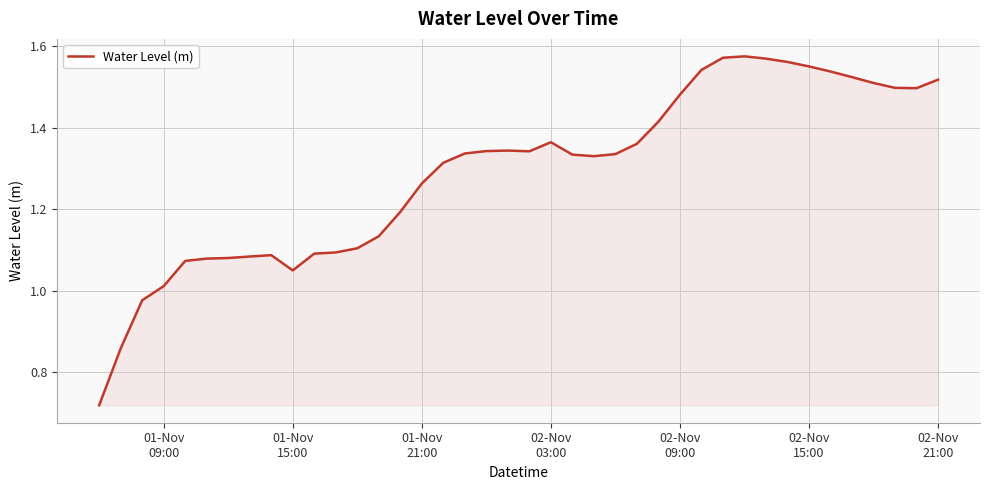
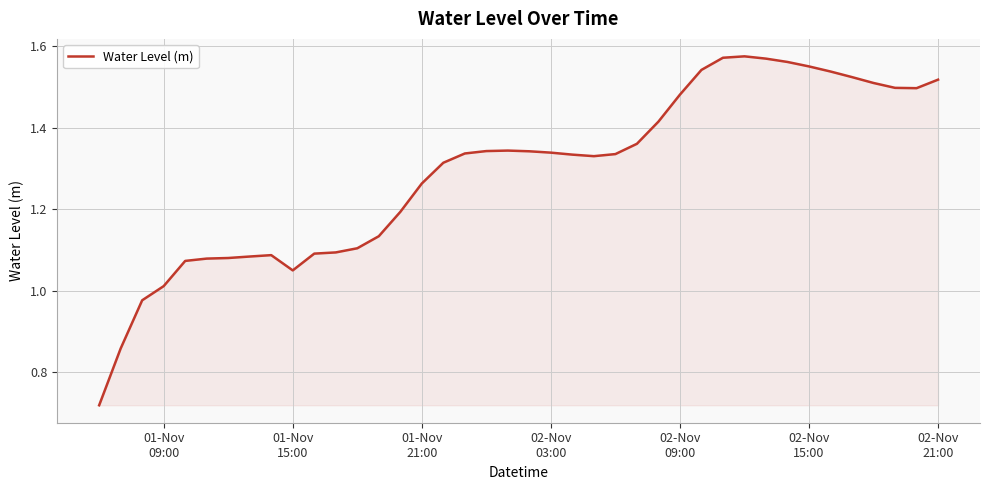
  {
    "01-Nov 09:00": 1.01,
    "01-Nov 15:00": 1.05,
    "01-Nov 21:00": 1.26,
-   "02-Nov 03:00": 1.36,
+   "02-Nov 03:00": 1.34,
    "02-Nov 09:00": 1.48,
    "02-Nov 15:00": 1.55,
    "02-Nov 21:00": 1.52
  }
